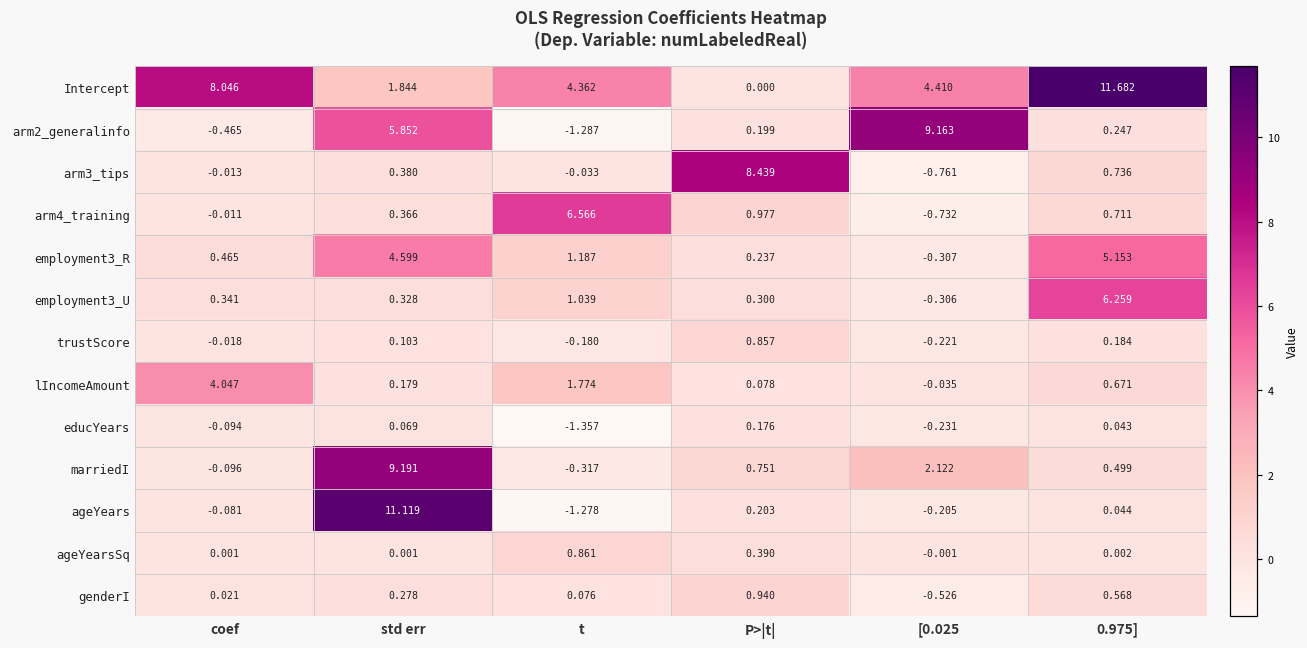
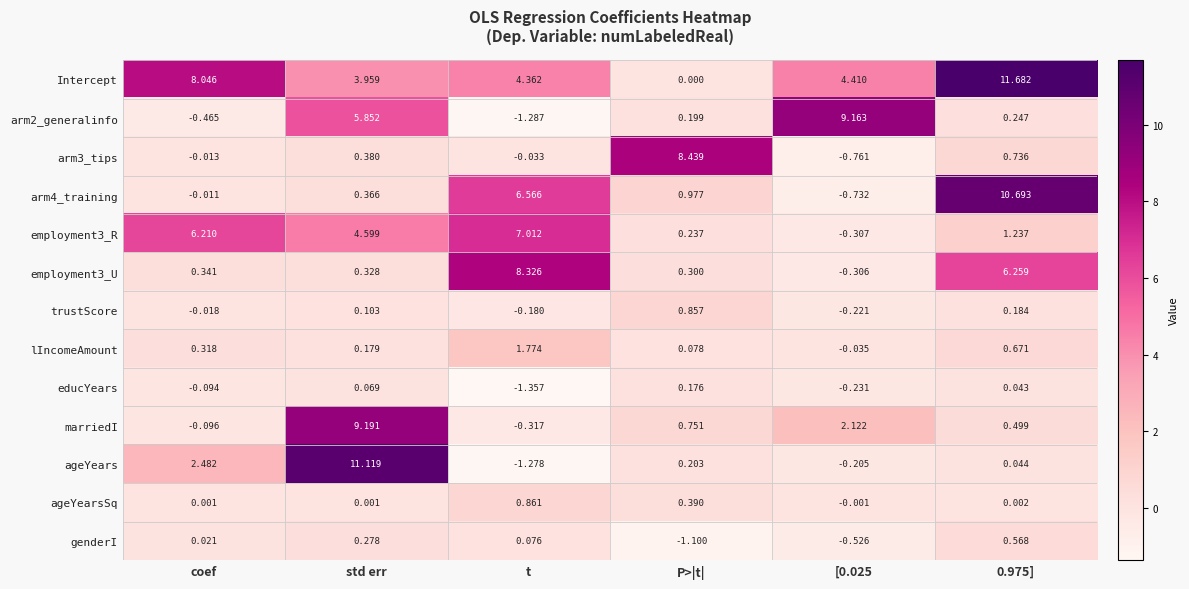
  {
    "Intercept": {
      "coef": 8.046,
-     "std err": 1.844,
+     "std err": 3.959,
      "t": 4.362,
      "P>|t|": 0.000,
      "[0.025": 4.410,
      "0.975]": 11.682
    },
    "arm2_generalinfo": {
      "coef": -0.465,
      "std err": 5.852,
      "t": -1.287,
      "P>|t|": 0.199,
      "[0.025": 9.163,
      "0.975]": 0.247
    },
    "arm3_tips": {
      "coef": -0.013,
      "std err": 0.380,
      "t": -0.033,
      "P>|t|": 8.439,
      "[0.025": -0.761,
      "0.975]": 0.736
    },
    "arm4_training": {
      "coef": -0.011,
      "std err": 0.366,
      "t": 6.566,
      "P>|t|": 0.977,
      "[0.025": -0.732,
-     "0.975]": 0.711
+     "0.975]": 10.693
    },
    "employment3_R": {
-     "coef": 0.465,
+     "coef": 6.210,
      "std err": 4.599,
-     "t": 1.187,
+     "t": 7.012,
      "P>|t|": 0.237,
      "[0.025": -0.307,
-     "0.975]": 5.153
+     "0.975]": 1.237
    },
    "employment3_U": {
      "coef": 0.341,
      "std err": 0.328,
-     "t": 1.039,
+     "t": 8.326,
      "P>|t|": 0.300,
      "[0.025": -0.306,
      "0.975]": 6.259
    },
    "trustScore": {
      "coef": -0.018,
      "std err": 0.103,
      "t": -0.180,
      "P>|t|": 0.857,
      "[0.025": -0.221,
      "0.975]": 0.184
    },
    "lIncomeAmount": {
-     "coef": 4.047,
+     "coef": 0.318,
      "std err": 0.179,
      "t": 1.774,
      "P>|t|": 0.078,
      "[0.025": -0.035,
      "0.975]": 0.671
    },
    "educYears": {
      "coef": -0.094,
      "std err": 0.069,
      "t": -1.357,
      "P>|t|": 0.176,
      "[0.025": -0.231,
      "0.975]": 0.043
    },
    "marriedI": {
      "coef": -0.096,
      "std err": 9.191,
      "t": -0.317,
      "P>|t|": 0.751,
      "[0.025": 2.122,
      "0.975]": 0.499
    },
    "ageYears": {
-     "coef": -0.081,
+     "coef": 2.482,
      "std err": 11.119,
      "t": -1.278,
      "P>|t|": 0.203,
      "[0.025": -0.205,
      "0.975]": 0.044
    },
    "ageYearsSq": {
      "coef": 0.001,
      "std err": 0.001,
      "t": 0.861,
      "P>|t|": 0.390,
      "[0.025": -0.001,
      "0.975]": 0.002
    },
    "genderI": {
      "coef": 0.021,
      "std err": 0.278,
      "t": 0.076,
-     "P>|t|": 0.940,
+     "P>|t|": -1.100,
      "[0.025": -0.526,
      "0.975]": 0.568
    }
  }
